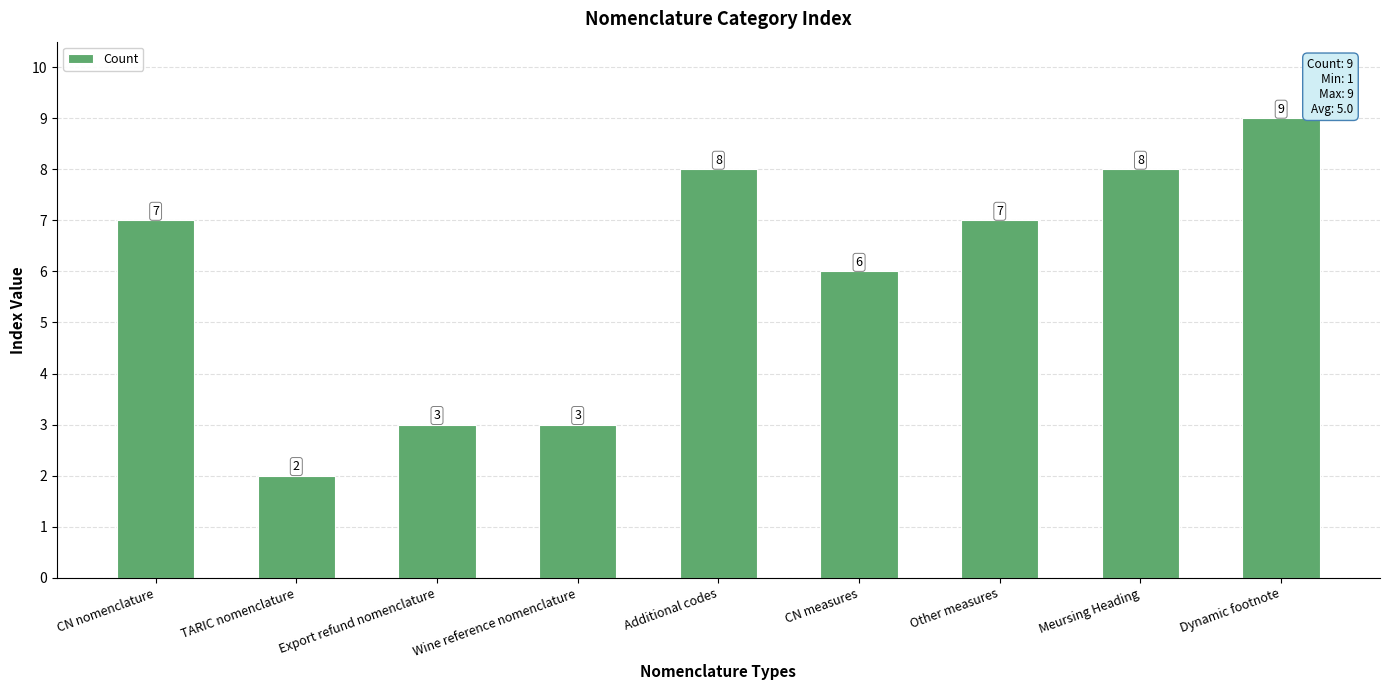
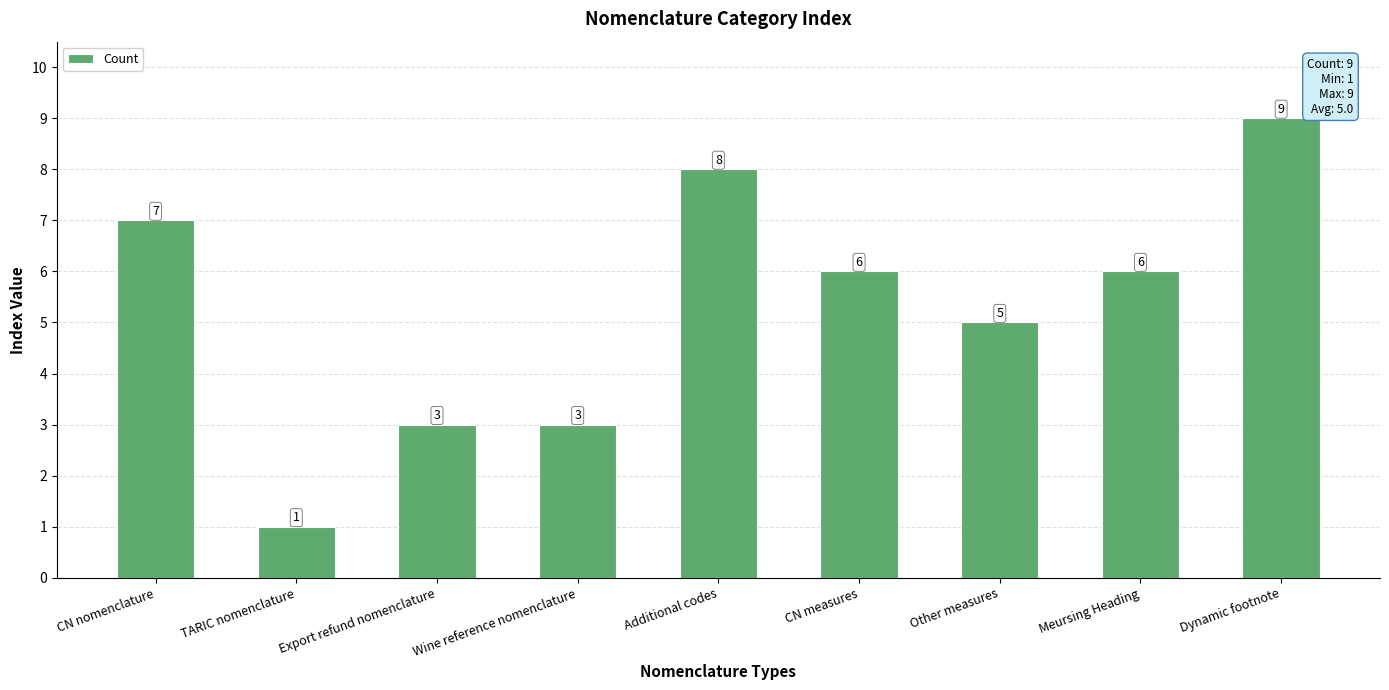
  {
-   "TARIC nomenclature": 2,
-   "Other measures": 7,
-   "Meursing Heading": 8
+   "TARIC nomenclature": 1,
+   "Other measures": 5,
+   "Meursing Heading": 6
  }
